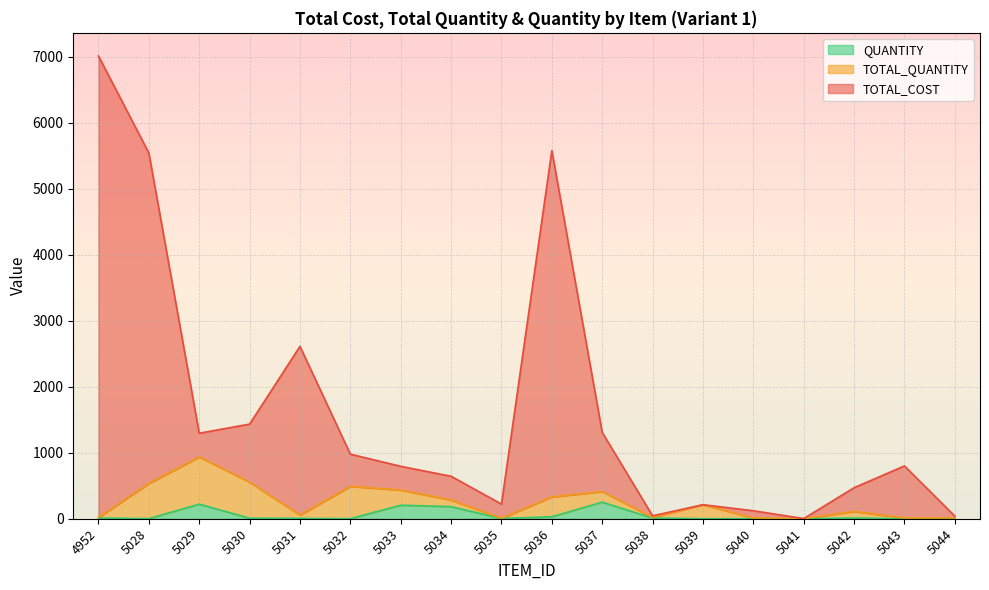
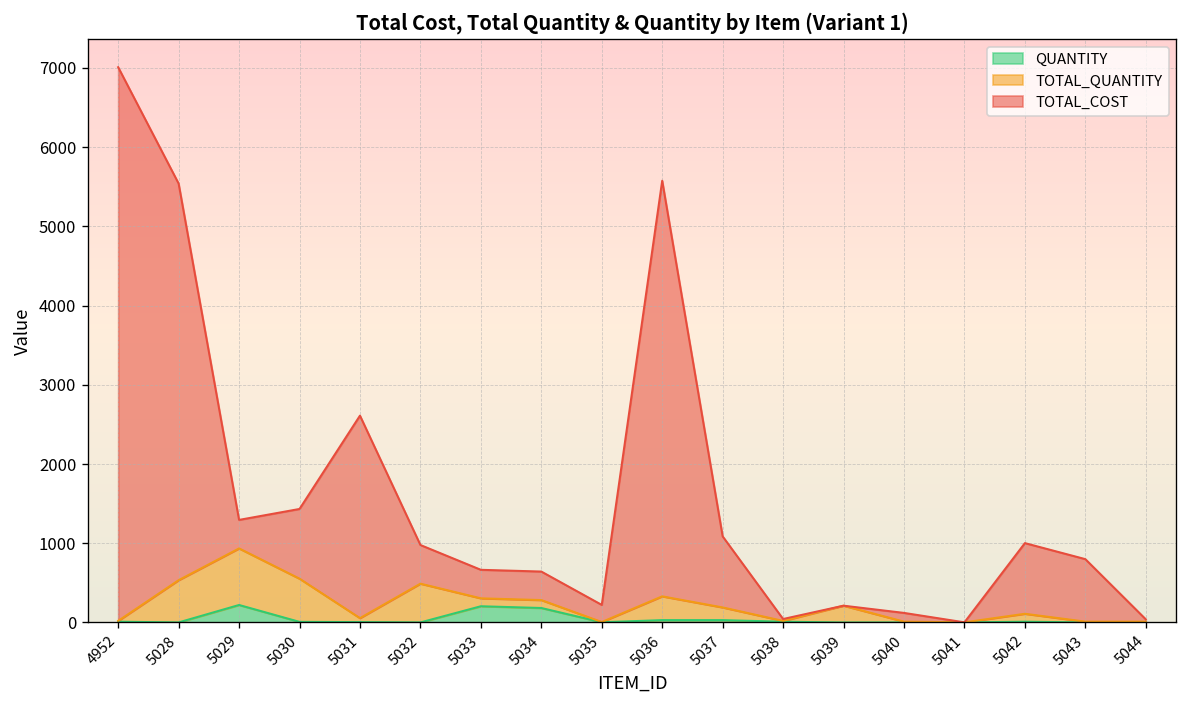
  {
    "QUANTITY": {
      "5028": 0,
      "5029": 200,
      "5030": 0,
      "5031": 0,
      "5032": 0,
      "5033": 200,
      "5034": 200,
      "5036": 0,
-     "5037": 300,
+     "5037": 0,
      "5039": 0,
      "5042": 0
    },
    "TOTAL_QUANTITY": {
      "5028": 500,
      "5029": 700,
      "5030": 500,
      "5031": 100,
      "5032": 500,
-     "5033": 200,
+     "5033": 100,
      "5034": 100,
      "5036": 300,
      "5037": 200,
      "5042": 100
    },
    "TOTAL_COST": {
      "4952": 7000,
      "5028": 5000,
      "5029": 400,
      "5030": 900,
      "5031": 2600,
      "5032": 500,
      "5033": 400,
      "5034": 400,
      "5035": 200,
      "5036": 5200,
      "5037": 900,
      "5040": 100,
-     "5042": 400,
+     "5042": 900,
      "5043": 800
    }
  }
